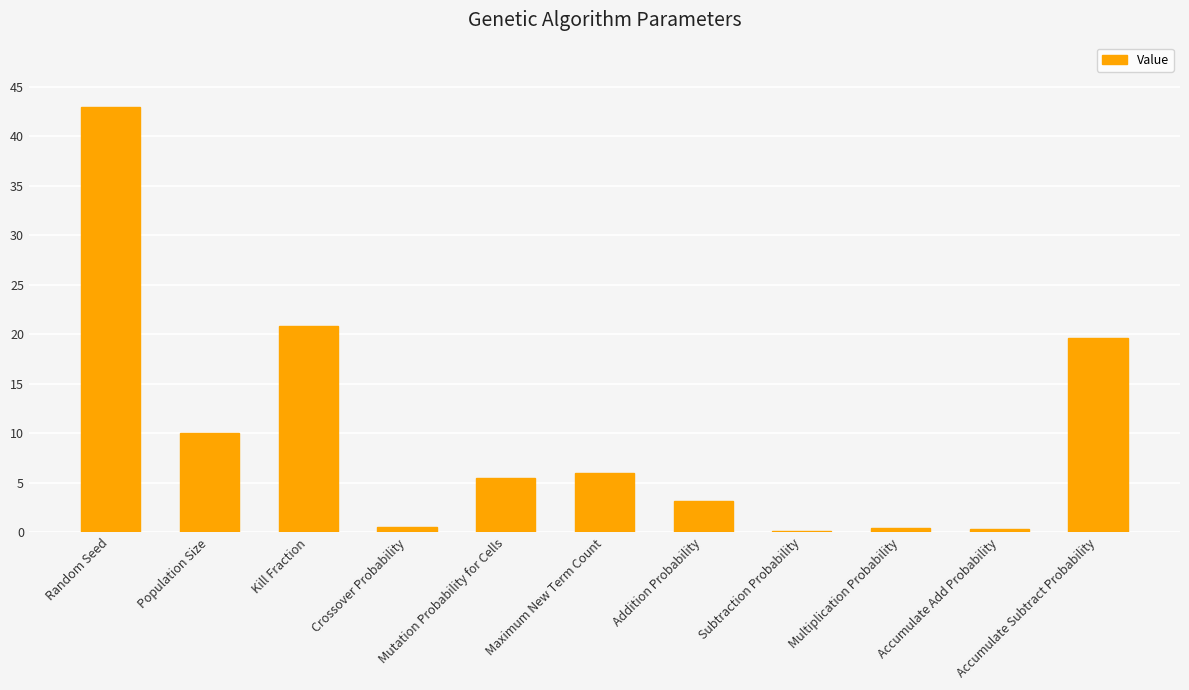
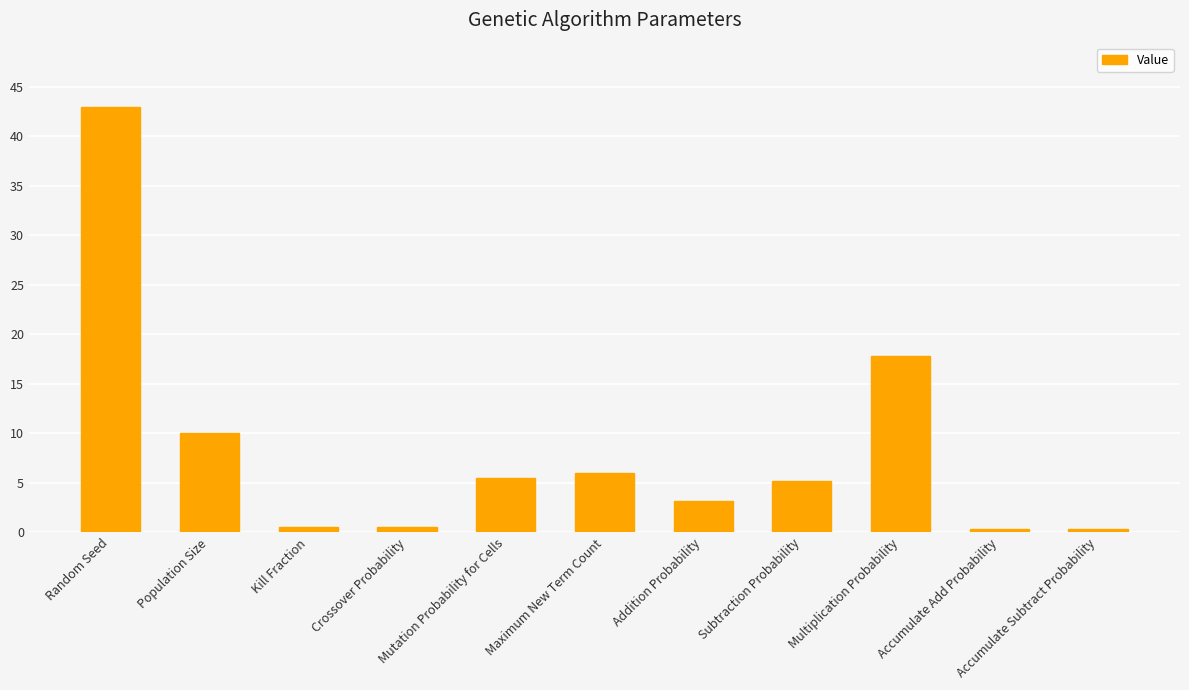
  {
    "Random Seed": 43,
    "Population Size": 10,
-   "Kill Fraction": 21,
+   "Kill Fraction": 1,
    "Crossover Probability": 1,
    "Mutation Probability for Cells": 6,
    "Maximum New Term Count": 6,
    "Addition Probability": 3,
-   "Subtraction Probability": 0,
-   "Multiplication Probability": 0,
+   "Subtraction Probability": 5,
+   "Multiplication Probability": 18,
    "Accumulate Add Probability": 0,
-   "Accumulate Subtract Probability": 20
+   "Accumulate Subtract Probability": 0
  }
